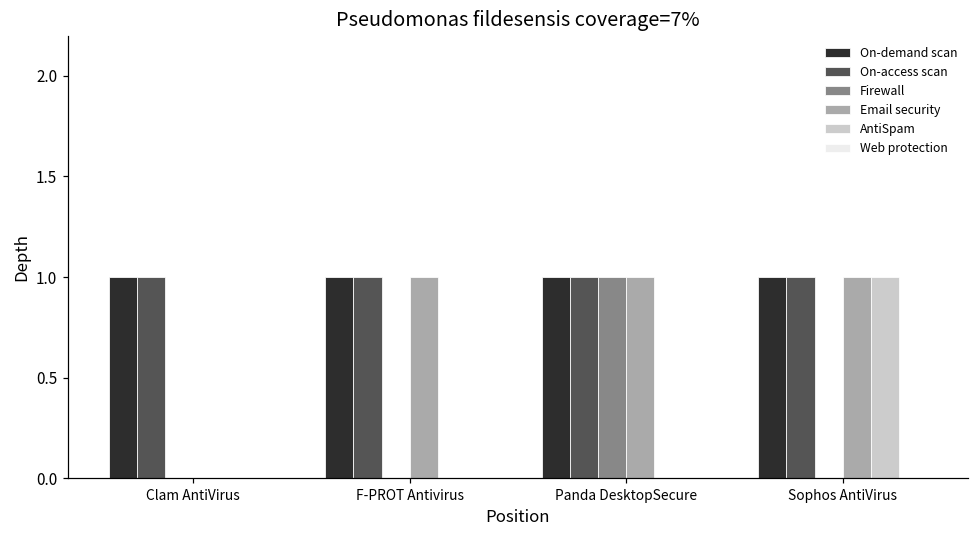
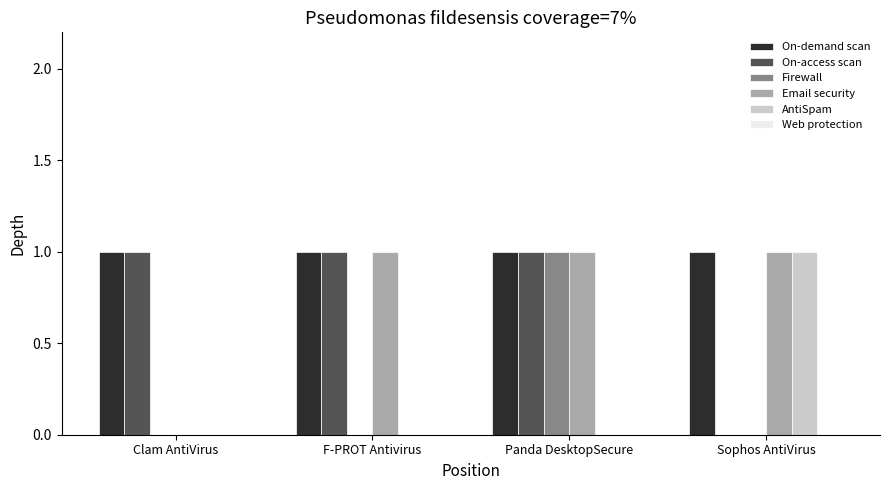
  {
    "On-demand scan": {
      "Clam AntiVirus": 1,
      "F-PROT Antivirus": 1,
      "Panda DesktopSecure": 1,
      "Sophos AntiVirus": 1
    },
    "On-access scan": {
      "Clam AntiVirus": 1,
      "F-PROT Antivirus": 1,
      "Panda DesktopSecure": 1,
-     "Sophos AntiVirus": 1
+     "Sophos AntiVirus": 0
    }
  }
